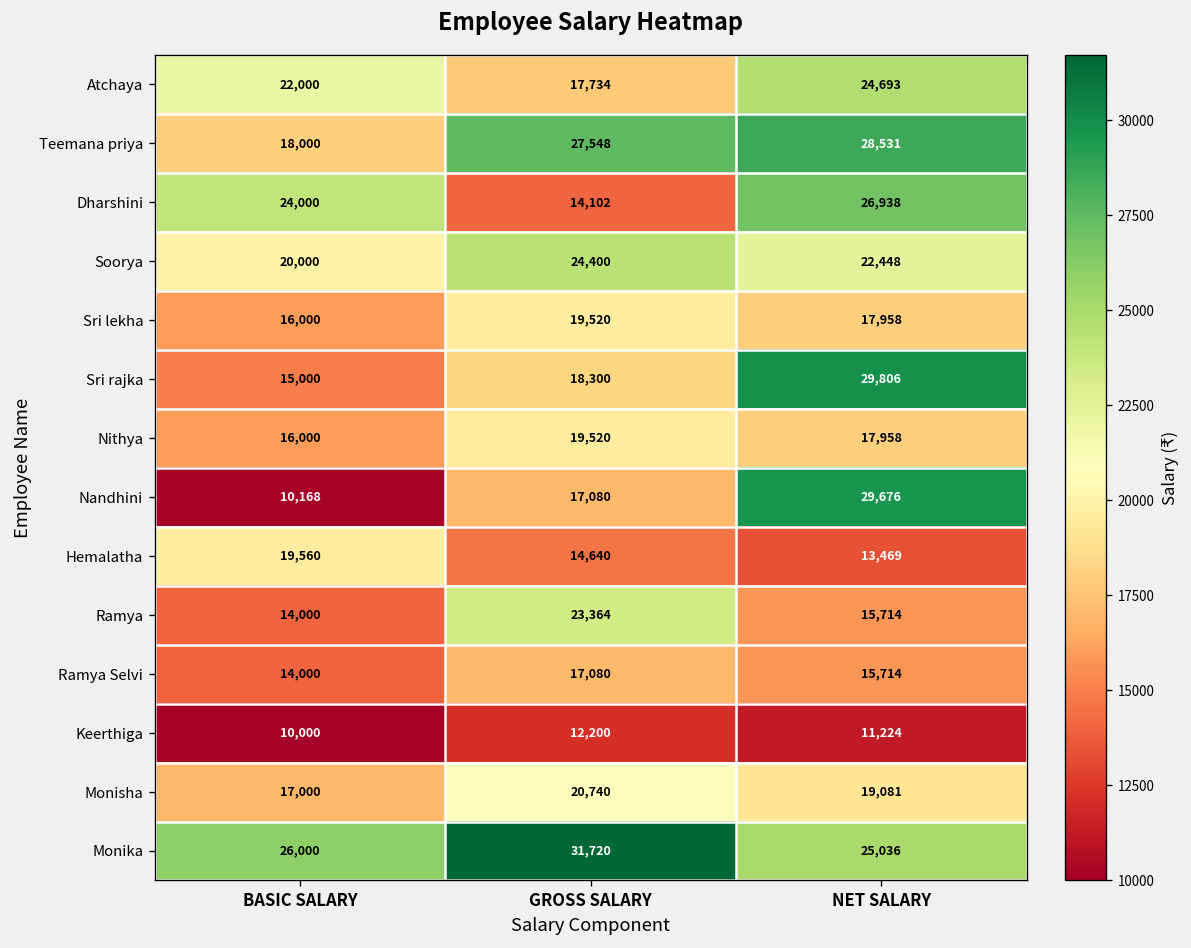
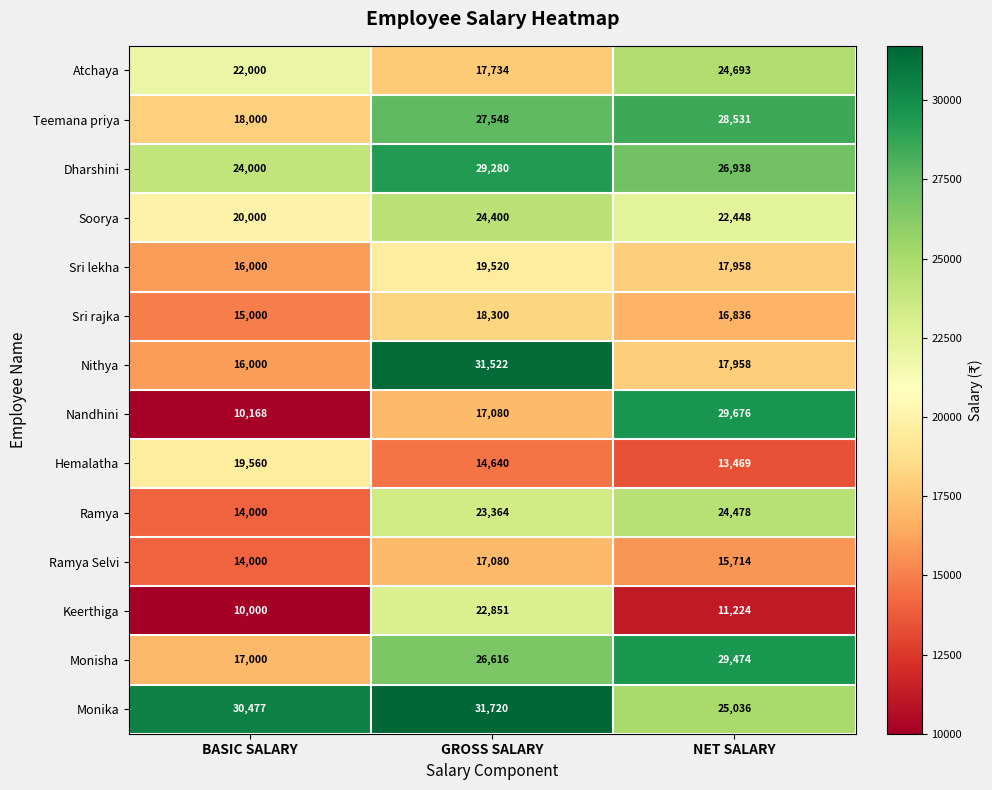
  {
    "Atchaya": {
      "BASIC SALARY": "22,000",
      "GROSS SALARY": "17,734",
      "NET SALARY": "24,693"
    },
    "Teemana priya": {
      "BASIC SALARY": "18,000",
      "GROSS SALARY": "27,548",
      "NET SALARY": "28,531"
    },
    "Dharshini": {
      "BASIC SALARY": "24,000",
-     "GROSS SALARY": "14,102",
+     "GROSS SALARY": "29,280",
      "NET SALARY": "26,938"
    },
    "Soorya": {
      "BASIC SALARY": "20,000",
      "GROSS SALARY": "24,400",
      "NET SALARY": "22,448"
    },
    "Sri lekha": {
      "BASIC SALARY": "16,000",
      "GROSS SALARY": "19,520",
      "NET SALARY": "17,958"
    },
    "Sri rajka": {
      "BASIC SALARY": "15,000",
      "GROSS SALARY": "18,300",
-     "NET SALARY": "29,806"
+     "NET SALARY": "16,836"
    },
    "Nithya": {
      "BASIC SALARY": "16,000",
-     "GROSS SALARY": "19,520",
+     "GROSS SALARY": "31,522",
      "NET SALARY": "17,958"
    },
    "Nandhini": {
      "BASIC SALARY": "10,168",
      "GROSS SALARY": "17,080",
      "NET SALARY": "29,676"
    },
    "Hemalatha": {
      "BASIC SALARY": "19,560",
      "GROSS SALARY": "14,640",
      "NET SALARY": "13,469"
    },
    "Ramya": {
      "BASIC SALARY": "14,000",
      "GROSS SALARY": "23,364",
-     "NET SALARY": "15,714"
+     "NET SALARY": "24,478"
    },
    "Ramya Selvi": {
      "BASIC SALARY": "14,000",
      "GROSS SALARY": "17,080",
      "NET SALARY": "15,714"
    },
    "Keerthiga": {
      "BASIC SALARY": "10,000",
-     "GROSS SALARY": "12,200",
+     "GROSS SALARY": "22,851",
      "NET SALARY": "11,224"
    },
    "Monisha": {
      "BASIC SALARY": "17,000",
-     "GROSS SALARY": "20,740",
-     "NET SALARY": "19,081"
+     "GROSS SALARY": "26,616",
+     "NET SALARY": "29,474"
    },
    "Monika": {
-     "BASIC SALARY": "26,000",
+     "BASIC SALARY": "30,477",
      "GROSS SALARY": "31,720",
      "NET SALARY": "25,036"
    }
  }
